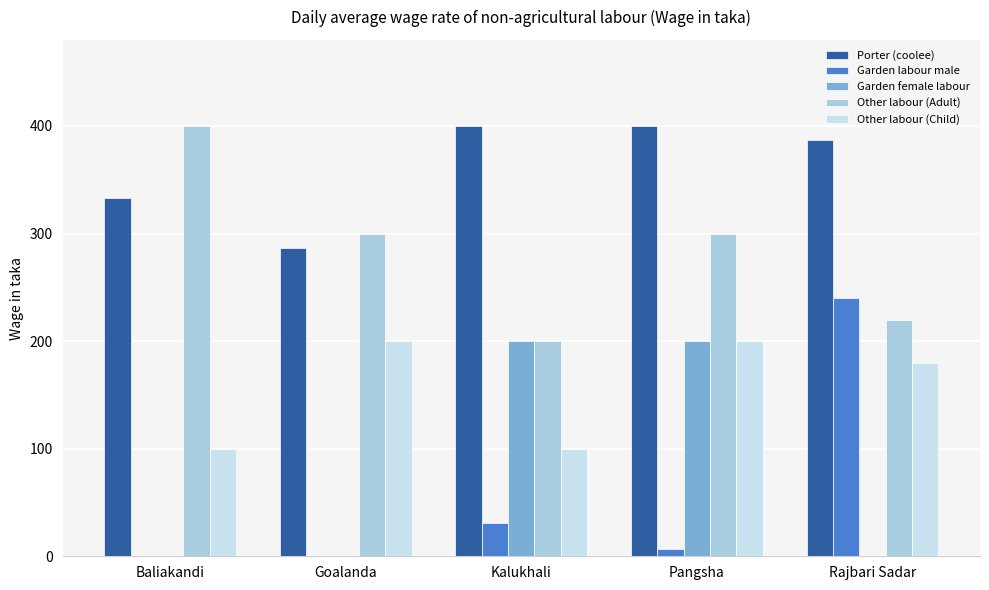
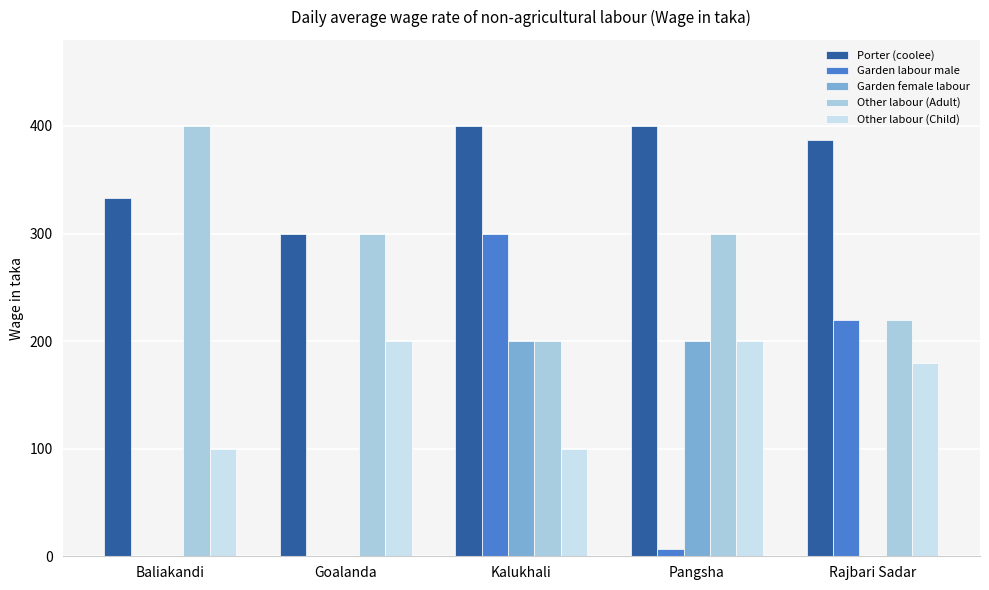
  {
    "Porter (coolee)": {
      "Baliakandi": 333,
-     "Goalanda": 287,
+     "Goalanda": 300,
      "Kalukhali": 400,
      "Pangsha": 400,
      "Rajbari Sadar": 387
    },
    "Garden labour male": {
      "Baliakandi": 0,
      "Goalanda": 0,
-     "Kalukhali": 31,
+     "Kalukhali": 300,
      "Pangsha": 7,
-     "Rajbari Sadar": 240
+     "Rajbari Sadar": 220
    }
  }
